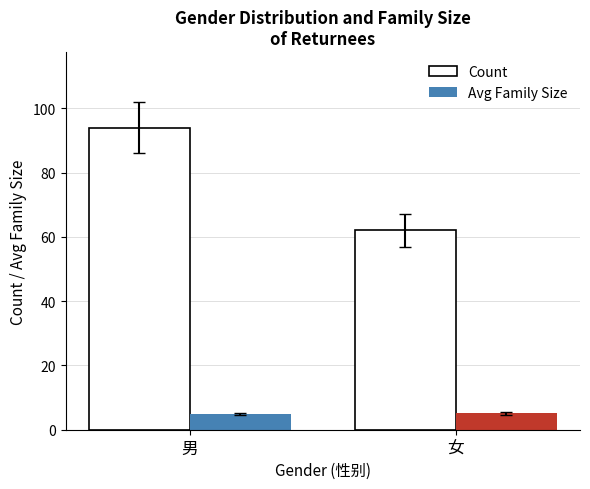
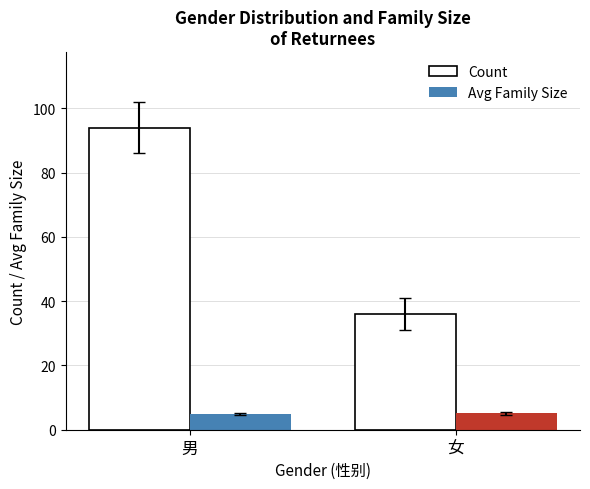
  {
    "Count": {
      "男": 94,
-     "女": 62
+     "女": 36
    },
    "Avg Family Size": {
      "男": 5,
      "女": 5
    }
  }
